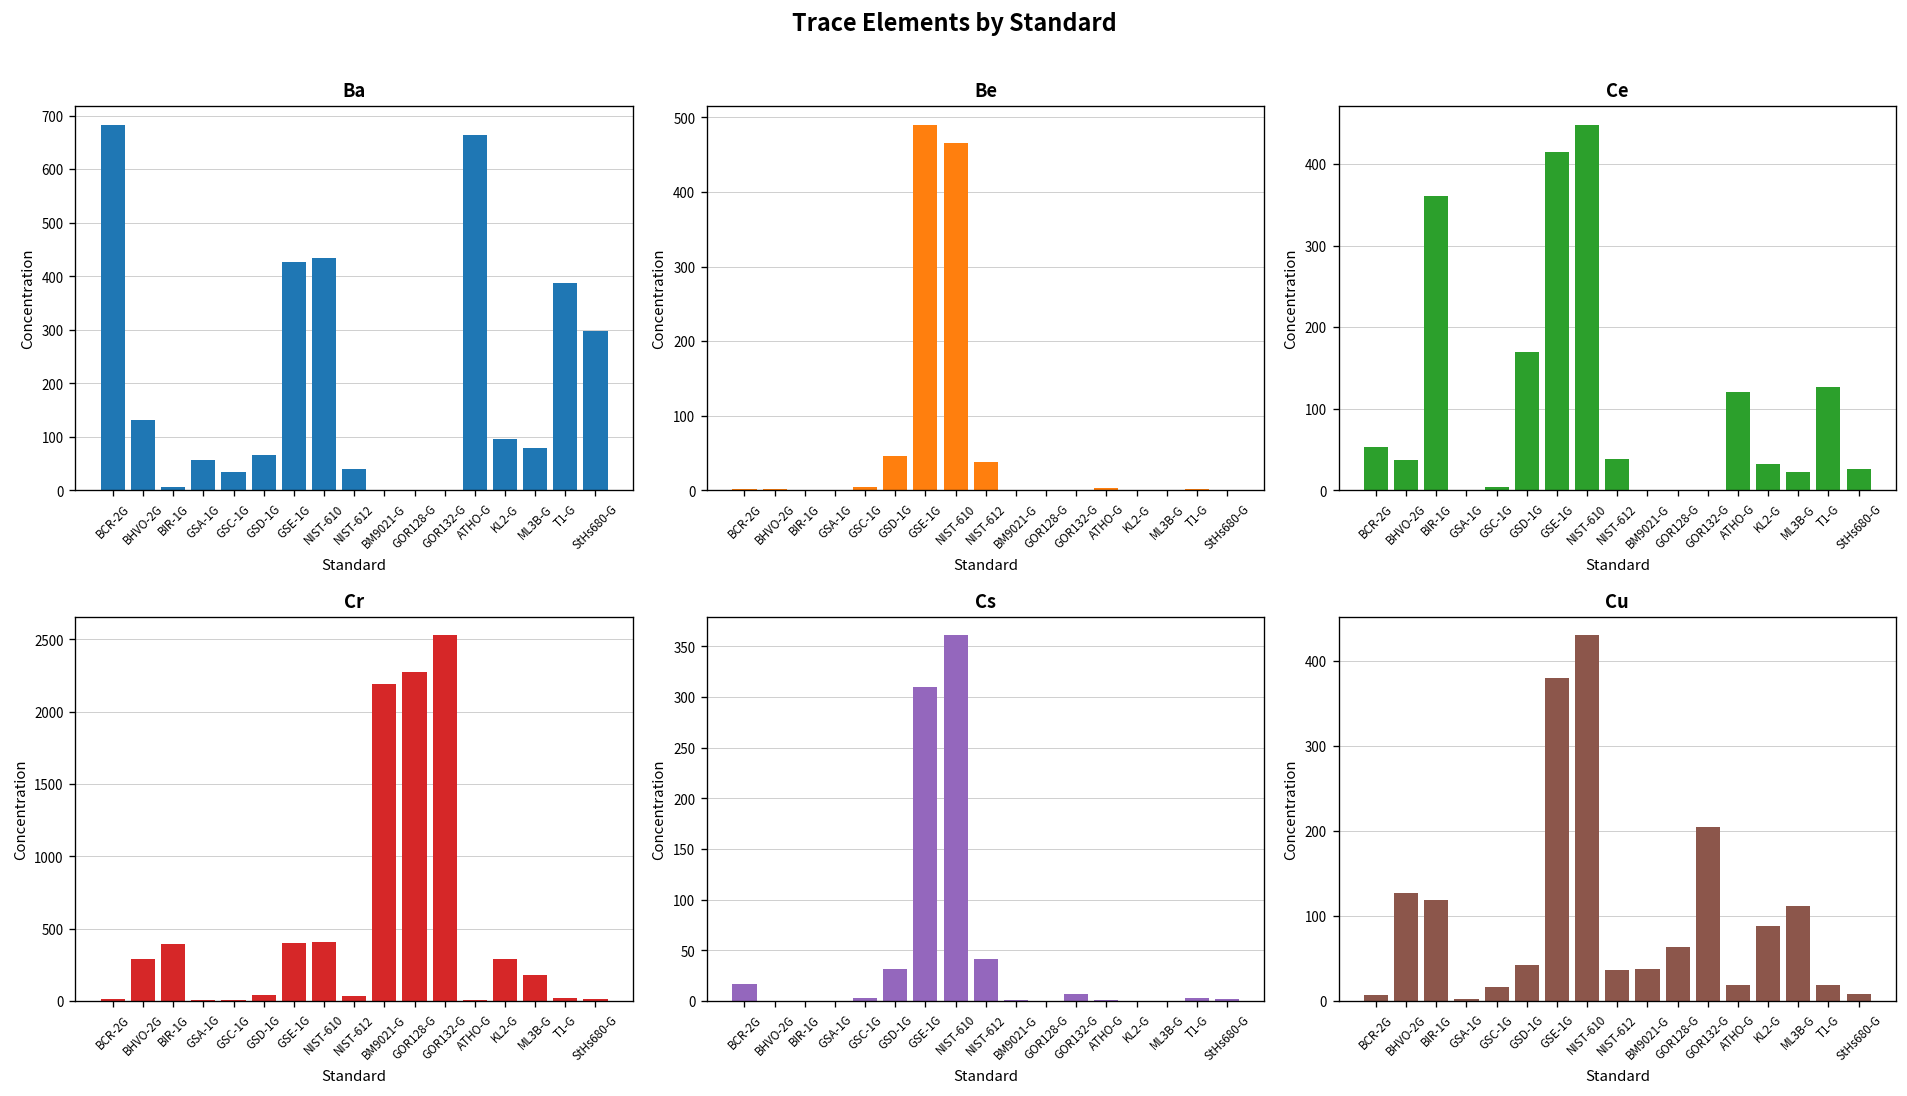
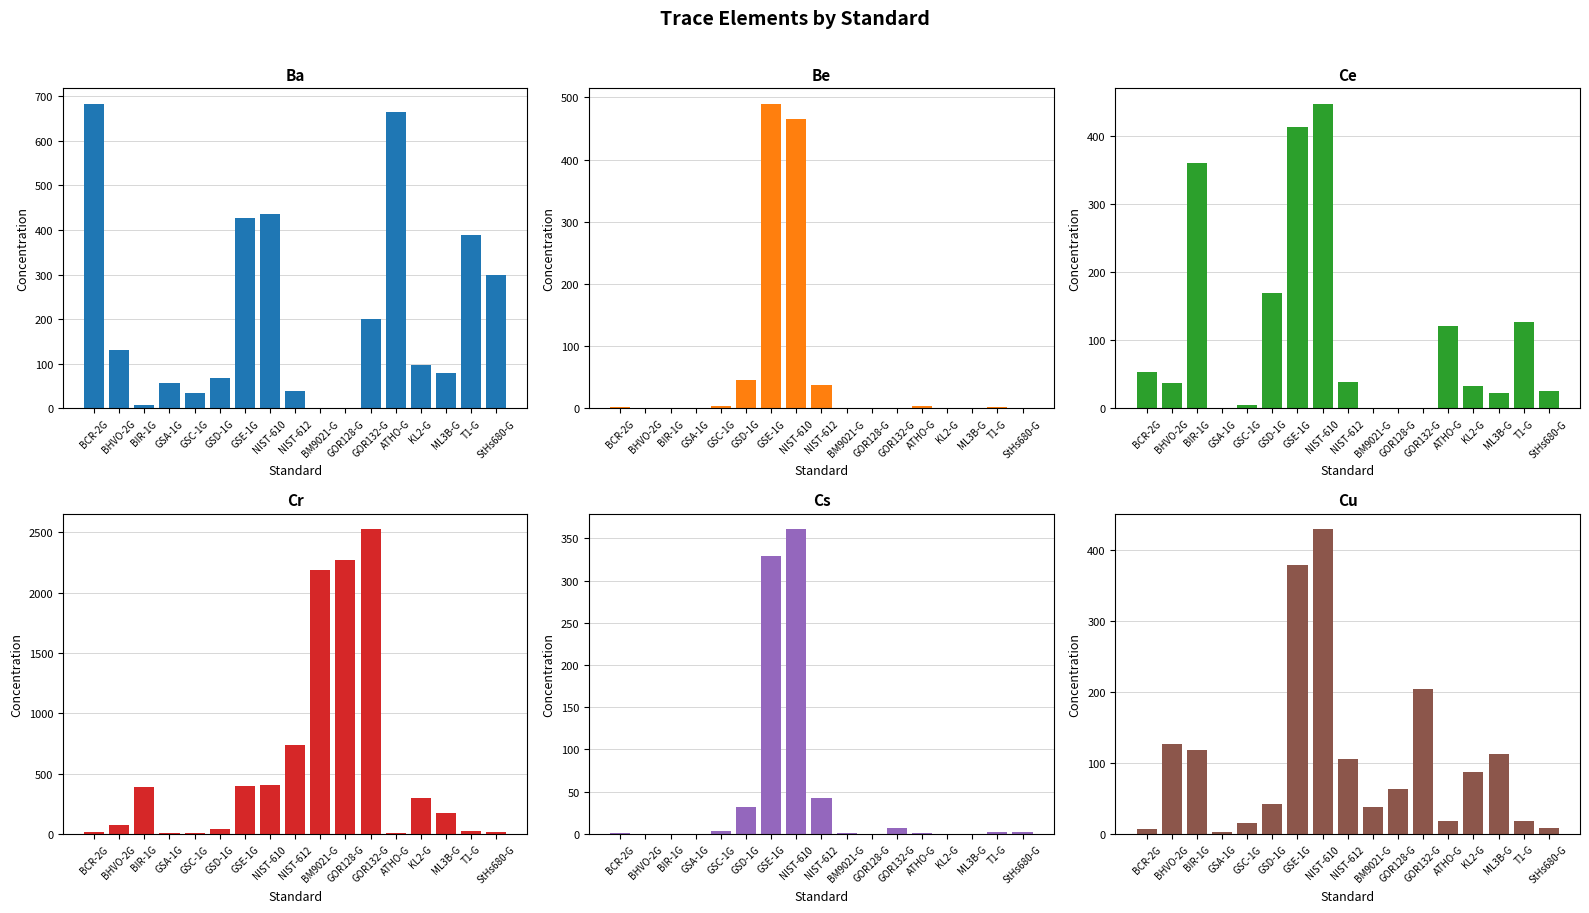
  {
    "Ba": {
      "BCR-2G": 680,
      "BHVO-2G": 130,
      "BIR-1G": 10,
      "GSA-1G": 60,
      "GSC-1G": 30,
      "GSD-1G": 70,
      "GSE-1G": 430,
      "NIST-610": 440,
      "NIST-612": 40,
-     "GOR132-G": 0,
+     "GOR132-G": 200,
      "ATHO-G": 660,
      "KL2-G": 100,
      "ML3B-G": 80,
      "T1-G": 390,
      "StHs680-G": 300
    },
    "Be": {
      "GSC-1G": 0,
      "GSD-1G": 50,
      "GSE-1G": 490,
      "NIST-610": 470,
      "NIST-612": 40
    },
    "Ce": {
      "BCR-2G": 50,
      "BHVO-2G": 40,
      "BIR-1G": 360,
      "GSC-1G": 0,
      "GSD-1G": 170,
      "GSE-1G": 410,
      "NIST-610": 450,
      "NIST-612": 40,
      "ATHO-G": 120,
      "KL2-G": 30,
      "ML3B-G": 20,
      "T1-G": 130,
      "StHs680-G": 30
    },
    "Cr": {
-     "BHVO-2G": 290,
+     "BHVO-2G": 70,
      "BIR-1G": 390,
      "GSD-1G": 40,
      "GSE-1G": 400,
      "NIST-610": 410,
-     "NIST-612": 40,
+     "NIST-612": 740,
      "BM9021-G": 2190,
      "GOR128-G": 2270,
      "GOR132-G": 2530,
      "KL2-G": 290,
      "ML3B-G": 180,
      "T1-G": 20
    },
    "Cs": {
-     "BCR-2G": 20,
+     "BCR-2G": 0,
      "GSC-1G": 0,
      "GSD-1G": 30,
-     "GSE-1G": 310,
+     "GSE-1G": 330,
      "NIST-610": 360,
      "NIST-612": 40,
      "GOR132-G": 10
    },
    "Cu": {
      "BCR-2G": 10,
      "BHVO-2G": 130,
      "BIR-1G": 120,
      "GSC-1G": 20,
      "GSD-1G": 40,
      "GSE-1G": 380,
      "NIST-610": 430,
-     "NIST-612": 40,
+     "NIST-612": 110,
      "BM9021-G": 40,
      "GOR128-G": 60,
      "GOR132-G": 210,
      "ATHO-G": 20,
      "KL2-G": 90,
      "ML3B-G": 110,
      "T1-G": 20,
      "StHs680-G": 10
    }
  }
